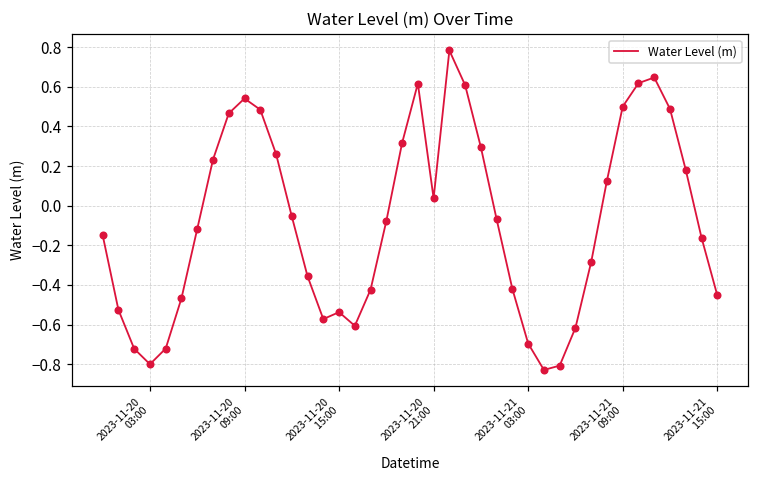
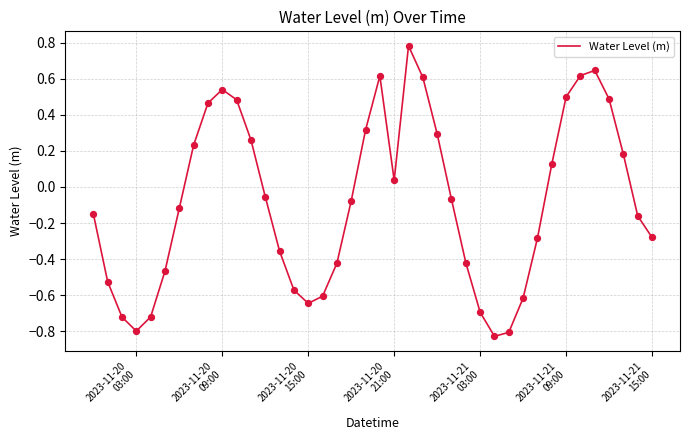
  {
    "2023-11-20 03:00": -0.80,
    "2023-11-20 09:00": 0.54,
-   "2023-11-20 15:00": -0.54,
+   "2023-11-20 15:00": -0.65,
    "2023-11-20 21:00": 0.04,
    "2023-11-21 03:00": -0.70,
    "2023-11-21 09:00": 0.50,
-   "2023-11-21 15:00": -0.45
+   "2023-11-21 15:00": -0.28
  }
